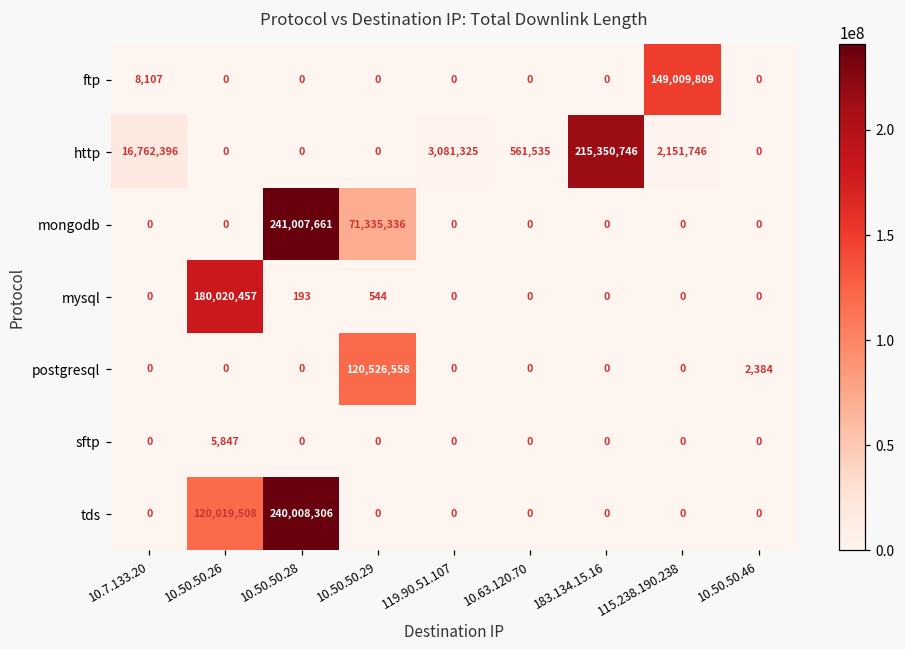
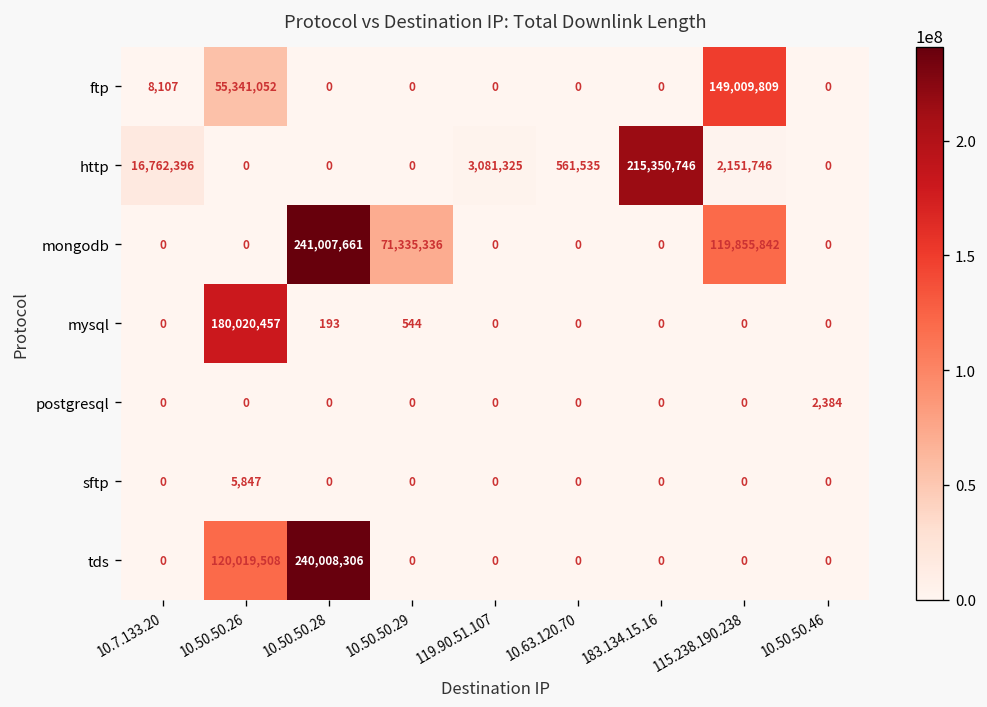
  {
    "ftp": {
      "10.7.133.20": "8,107",
-     "10.50.50.26": "0",
+     "10.50.50.26": "55,341,052",
      "10.50.50.28": "0",
      "10.50.50.29": "0",
      "119.90.51.107": "0",
      "10.63.120.70": "0",
      "183.134.15.16": "0",
      "115.238.190.238": "149,009,809",
      "10.50.50.46": "0"
    },
    "http": {
      "10.7.133.20": "16,762,396",
      "10.50.50.26": "0",
      "10.50.50.28": "0",
      "10.50.50.29": "0",
      "119.90.51.107": "3,081,325",
      "10.63.120.70": "561,535",
      "183.134.15.16": "215,350,746",
      "115.238.190.238": "2,151,746",
      "10.50.50.46": "0"
    },
    "mongodb": {
      "10.7.133.20": "0",
      "10.50.50.26": "0",
      "10.50.50.28": "241,007,661",
      "10.50.50.29": "71,335,336",
      "119.90.51.107": "0",
      "10.63.120.70": "0",
      "183.134.15.16": "0",
-     "115.238.190.238": "0",
+     "115.238.190.238": "119,855,842",
      "10.50.50.46": "0"
    },
    "mysql": {
      "10.7.133.20": "0",
      "10.50.50.26": "180,020,457",
      "10.50.50.28": "193",
      "10.50.50.29": "544",
      "119.90.51.107": "0",
      "10.63.120.70": "0",
      "183.134.15.16": "0",
      "115.238.190.238": "0",
      "10.50.50.46": "0"
    },
    "postgresql": {
      "10.7.133.20": "0",
      "10.50.50.26": "0",
      "10.50.50.28": "0",
-     "10.50.50.29": "120,526,558",
+     "10.50.50.29": "0",
      "119.90.51.107": "0",
      "10.63.120.70": "0",
      "183.134.15.16": "0",
      "115.238.190.238": "0",
      "10.50.50.46": "2,384"
    },
    "sftp": {
      "10.7.133.20": "0",
      "10.50.50.26": "5,847",
      "10.50.50.28": "0",
      "10.50.50.29": "0",
      "119.90.51.107": "0",
      "10.63.120.70": "0",
      "183.134.15.16": "0",
      "115.238.190.238": "0",
      "10.50.50.46": "0"
    },
    "tds": {
      "10.7.133.20": "0",
      "10.50.50.26": "120,019,508",
      "10.50.50.28": "240,008,306",
      "10.50.50.29": "0",
      "119.90.51.107": "0",
      "10.63.120.70": "0",
      "183.134.15.16": "0",
      "115.238.190.238": "0",
      "10.50.50.46": "0"
    }
  }
